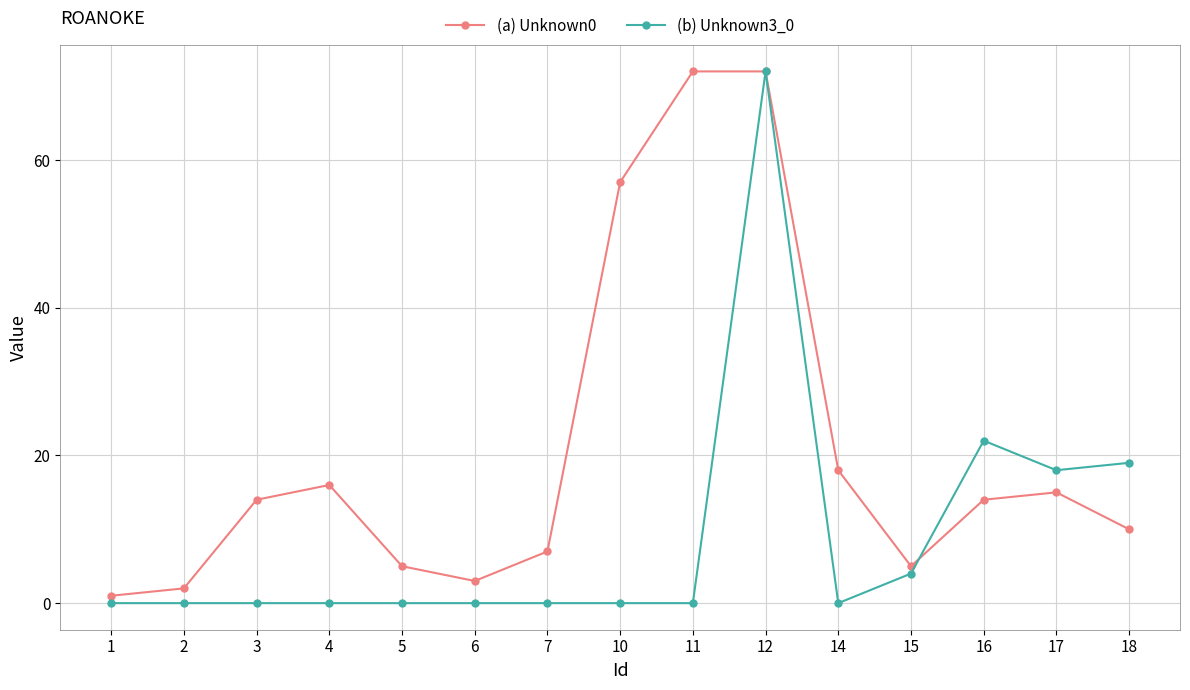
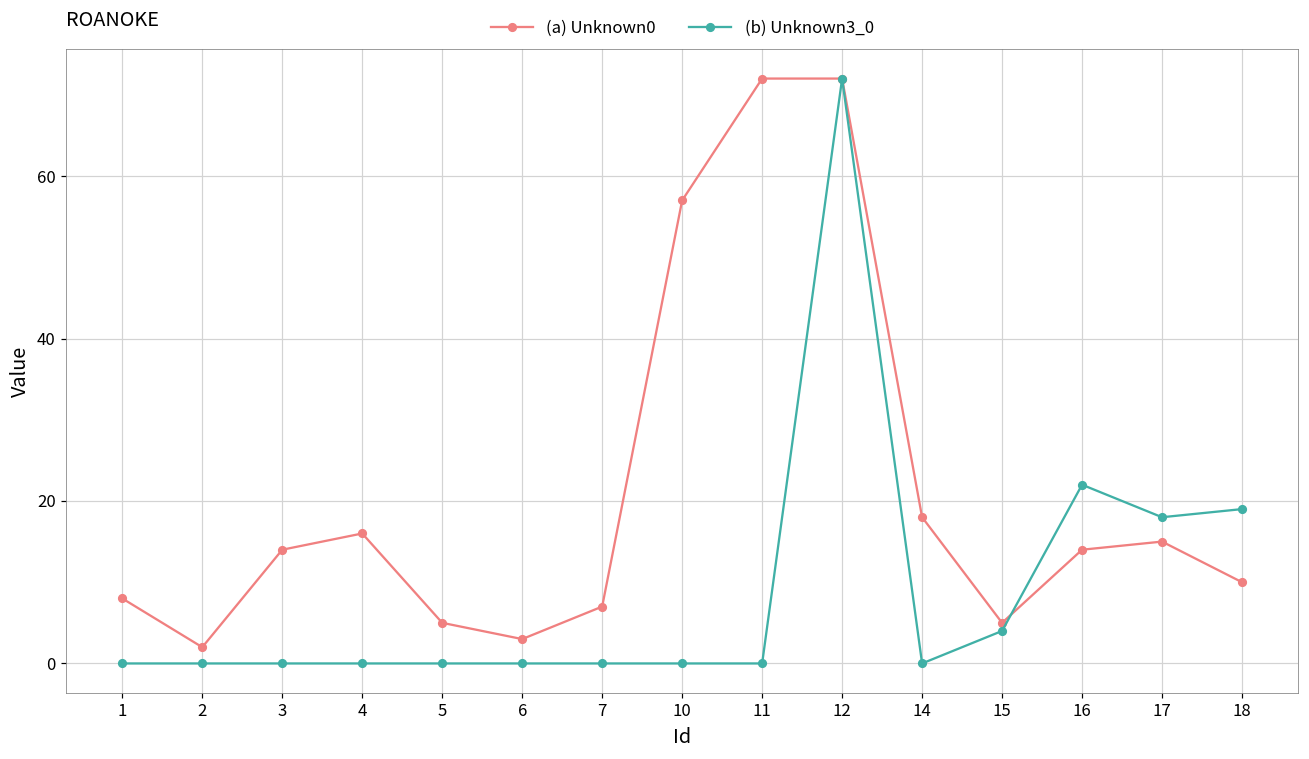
  {
    "(a) Unknown0": {
-     "1": 1,
+     "1": 8,
      "2": 2,
      "3": 14,
      "4": 16,
      "5": 5,
      "6": 3,
      "7": 7,
      "10": 57,
      "11": 72,
      "14": 18,
      "15": 5,
      "16": 14,
      "17": 15,
      "18": 10
    },
    "(b) Unknown3_0": {
      "1": 0,
      "2": 0,
      "3": 0,
      "4": 0,
      "5": 0,
      "6": 0,
      "7": 0,
      "10": 0,
      "11": 0,
      "14": 0,
      "15": 4,
      "16": 22,
      "17": 18,
      "18": 19
    }
  }
